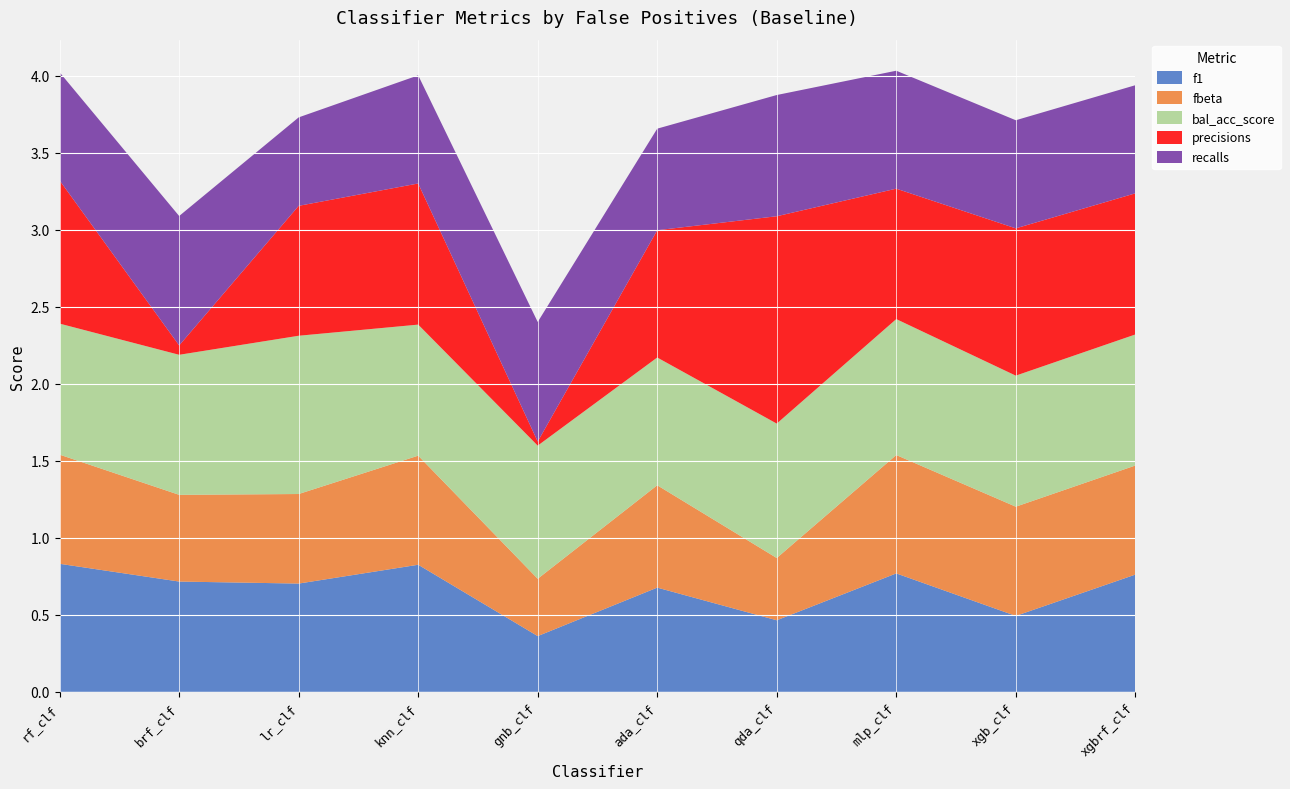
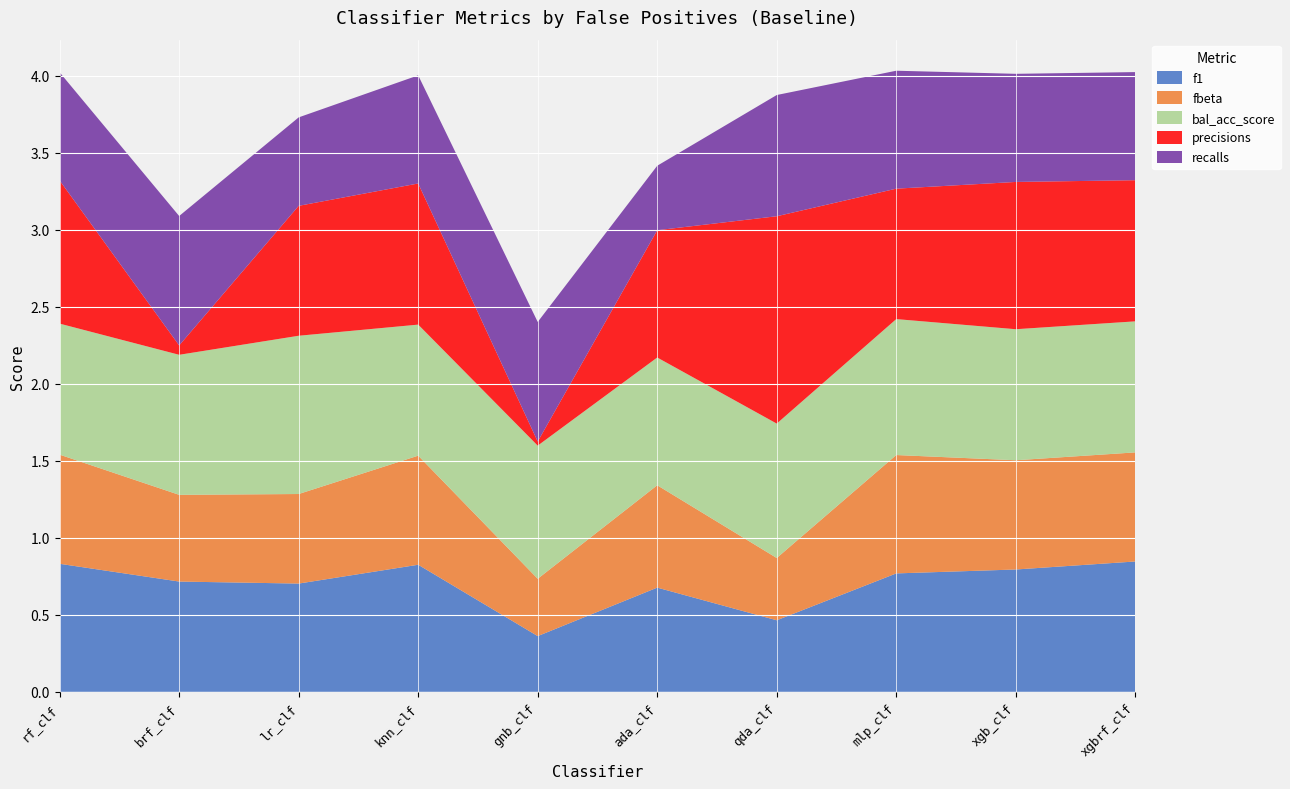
  {
    "f1": {
      "rf_clf": 0.83,
      "brf_clf": 0.72,
      "lr_clf": 0.70,
      "knn_clf": 0.83,
      "gnb_clf": 0.36,
      "ada_clf": 0.68,
      "qda_clf": 0.46,
      "mlp_clf": 0.77,
-     "xgb_clf": 0.49,
-     "xgbrf_clf": 0.76
+     "xgb_clf": 0.79,
+     "xgbrf_clf": 0.85
    },
    "fbeta": {
      "rf_clf": 0.71,
      "brf_clf": 0.56,
      "lr_clf": 0.58,
      "knn_clf": 0.71,
      "gnb_clf": 0.37,
      "ada_clf": 0.66,
      "qda_clf": 0.40,
      "mlp_clf": 0.77,
      "xgb_clf": 0.71,
      "xgbrf_clf": 0.71
    },
    "bal_acc_score": {
      "rf_clf": 0.85,
      "brf_clf": 0.91,
      "lr_clf": 1.03,
      "knn_clf": 0.85,
      "gnb_clf": 0.86,
      "ada_clf": 0.83,
      "qda_clf": 0.87,
      "mlp_clf": 0.88,
      "xgb_clf": 0.85,
      "xgbrf_clf": 0.85
    },
    "precisions": {
      "rf_clf": 0.93,
      "brf_clf": 0.06,
      "lr_clf": 0.84,
      "knn_clf": 0.92,
      "gnb_clf": 0.03,
      "ada_clf": 0.83,
      "qda_clf": 1.35,
      "mlp_clf": 0.85,
      "xgb_clf": 0.96,
      "xgbrf_clf": 0.92
    },
    "recalls": {
      "rf_clf": 0.70,
      "brf_clf": 0.84,
      "lr_clf": 0.57,
      "knn_clf": 0.70,
      "gnb_clf": 0.78,
-     "ada_clf": 0.66,
+     "ada_clf": 0.42,
      "qda_clf": 0.79,
      "mlp_clf": 0.77,
      "xgb_clf": 0.70,
      "xgbrf_clf": 0.70
    }
  }
